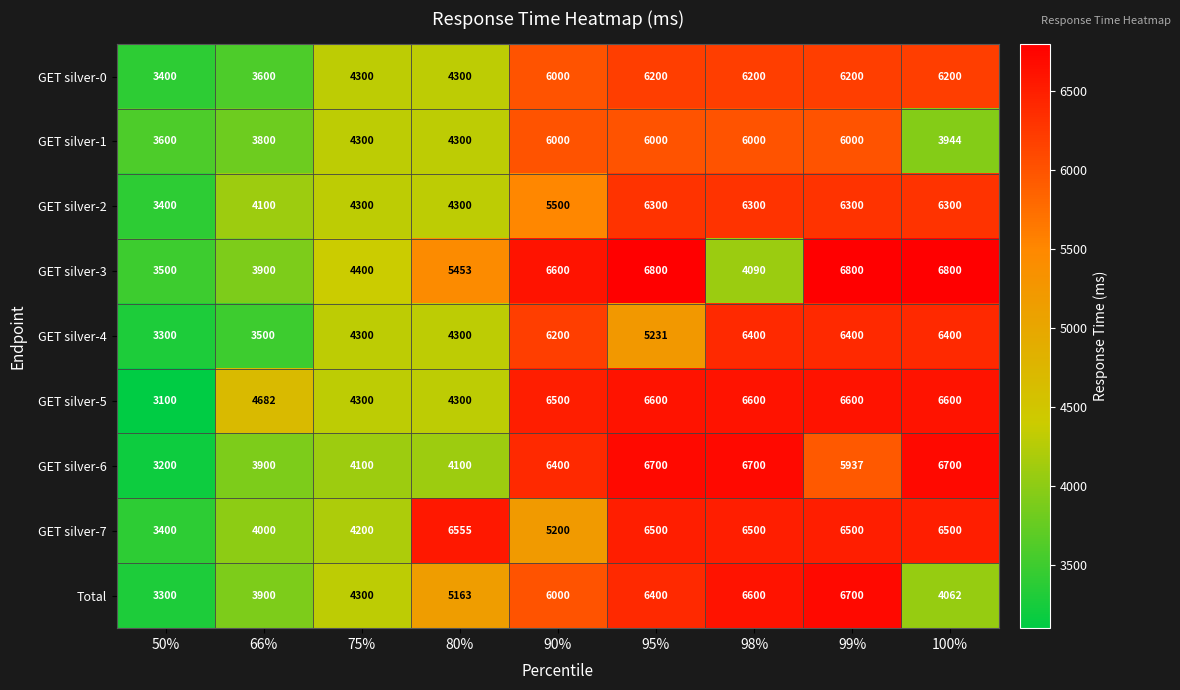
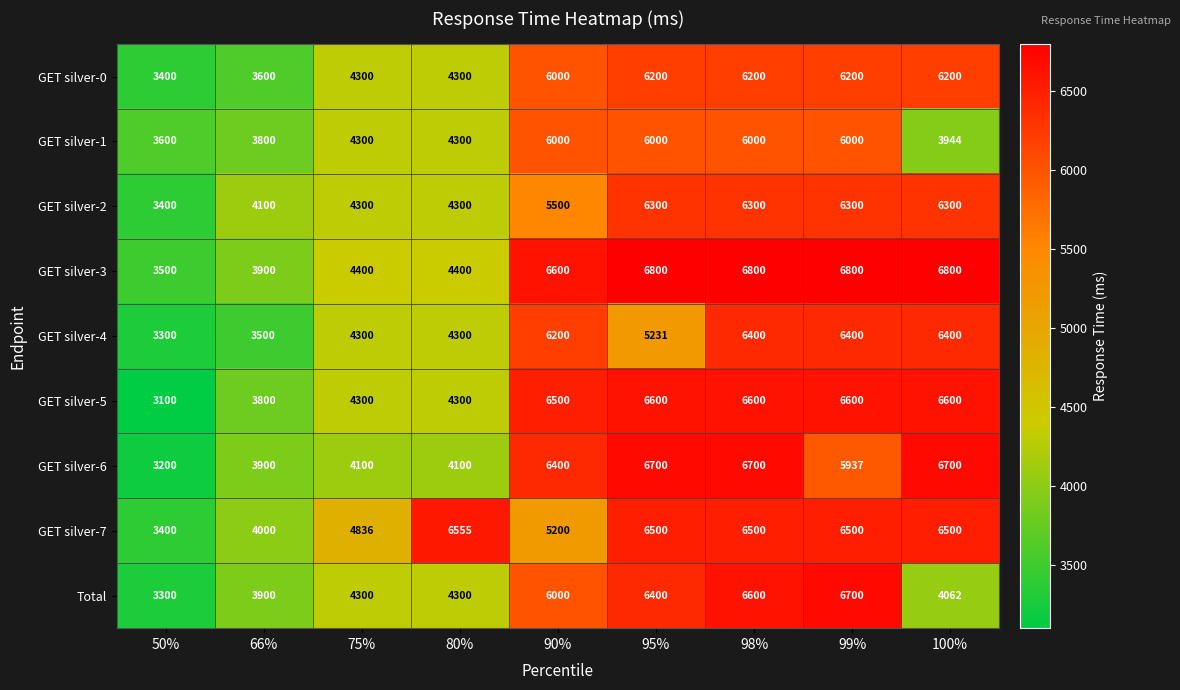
  {
    "GET silver-0": {
      "50%": 3400,
      "66%": 3600,
      "75%": 4300,
      "80%": 4300,
      "90%": 6000,
      "95%": 6200,
      "98%": 6200,
      "99%": 6200,
      "100%": 6200
    },
    "GET silver-1": {
      "50%": 3600,
      "66%": 3800,
      "75%": 4300,
      "80%": 4300,
      "90%": 6000,
      "95%": 6000,
      "98%": 6000,
      "99%": 6000,
      "100%": 3944
    },
    "GET silver-2": {
      "50%": 3400,
      "66%": 4100,
      "75%": 4300,
      "80%": 4300,
      "90%": 5500,
      "95%": 6300,
      "98%": 6300,
      "99%": 6300,
      "100%": 6300
    },
    "GET silver-3": {
      "50%": 3500,
      "66%": 3900,
      "75%": 4400,
-     "80%": 5453,
+     "80%": 4400,
      "90%": 6600,
      "95%": 6800,
-     "98%": 4090,
+     "98%": 6800,
      "99%": 6800,
      "100%": 6800
    },
    "GET silver-4": {
      "50%": 3300,
      "66%": 3500,
      "75%": 4300,
      "80%": 4300,
      "90%": 6200,
      "95%": 5231,
      "98%": 6400,
      "99%": 6400,
      "100%": 6400
    },
    "GET silver-5": {
      "50%": 3100,
-     "66%": 4682,
+     "66%": 3800,
      "75%": 4300,
      "80%": 4300,
      "90%": 6500,
      "95%": 6600,
      "98%": 6600,
      "99%": 6600,
      "100%": 6600
    },
    "GET silver-6": {
      "50%": 3200,
      "66%": 3900,
      "75%": 4100,
      "80%": 4100,
      "90%": 6400,
      "95%": 6700,
      "98%": 6700,
      "99%": 5937,
      "100%": 6700
    },
    "GET silver-7": {
      "50%": 3400,
      "66%": 4000,
-     "75%": 4200,
+     "75%": 4836,
      "80%": 6555,
      "90%": 5200,
      "95%": 6500,
      "98%": 6500,
      "99%": 6500,
      "100%": 6500
    },
    "Total": {
      "50%": 3300,
      "66%": 3900,
      "75%": 4300,
-     "80%": 5163,
+     "80%": 4300,
      "90%": 6000,
      "95%": 6400,
      "98%": 6600,
      "99%": 6700,
      "100%": 4062
    }
  }
